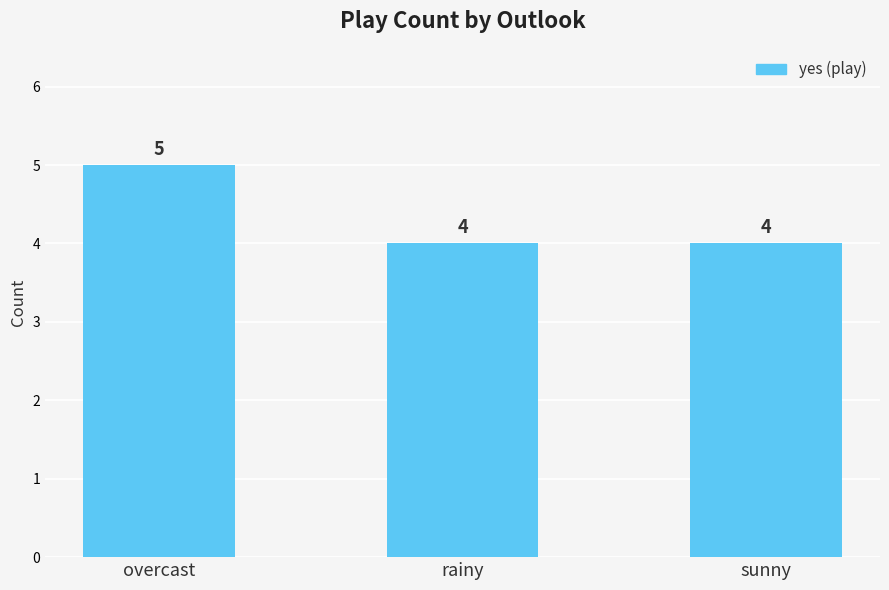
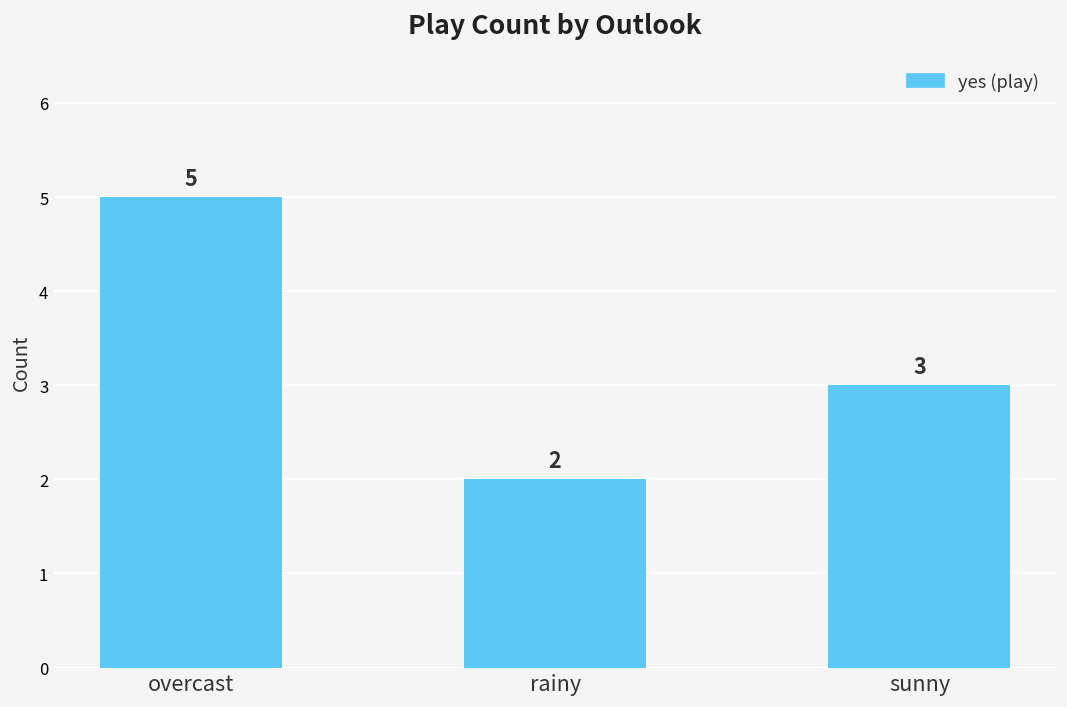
  {
    "overcast": 5,
-   "rainy": 4,
-   "sunny": 4
+   "rainy": 2,
+   "sunny": 3
  }
